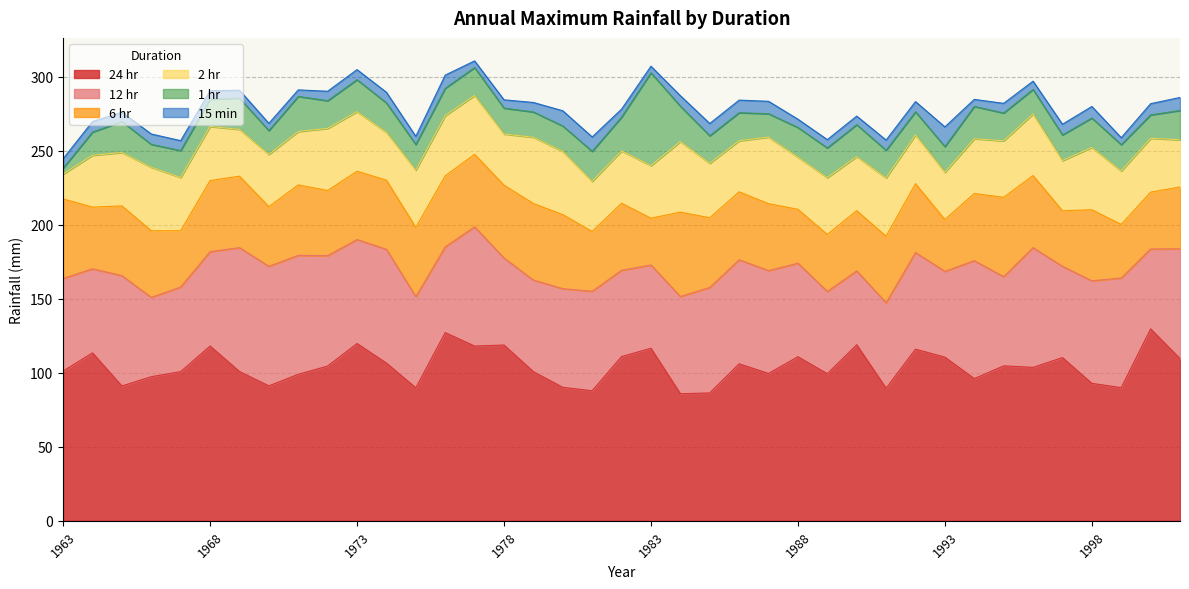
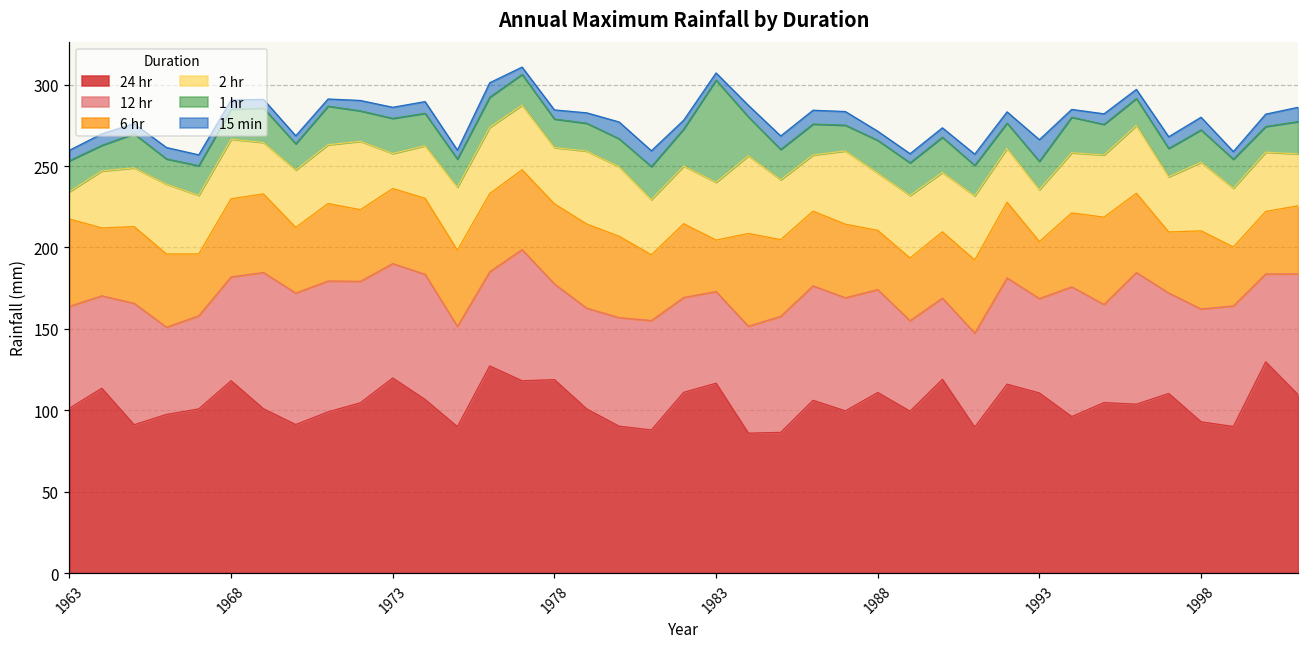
  {
    "24 hr": {
      "1963": 101,
      "1968": 118,
      "1973": 120,
      "1978": 119,
      "1983": 117,
      "1988": 111,
      "1993": 111,
      "1998": 93
    },
    "12 hr": {
      "1963": 63,
      "1968": 64,
      "1973": 70,
      "1978": 59,
      "1983": 56,
      "1988": 63,
      "1993": 58,
      "1998": 69
    },
    "6 hr": {
      "1963": 54,
      "1968": 48,
      "1973": 46,
      "1978": 49,
      "1983": 32,
      "1988": 36,
      "1993": 35,
      "1998": 48
    },
    "2 hr": {
      "1963": 17,
      "1968": 37,
-     "1973": 40,
+     "1973": 22,
      "1978": 35,
      "1983": 36,
      "1988": 35,
      "1993": 32,
      "1998": 42
    },
    "1 hr": {
-     "1963": 4,
+     "1963": 19,
      "1973": 22,
      "1978": 18,
      "1983": 63,
      "1988": 20,
      "1993": 17,
      "1998": 20
    },
    "15 min": {
      "1963": 6,
      "1973": 7,
      "1978": 6,
      "1983": 4,
      "1988": 6,
      "1993": 13,
      "1998": 8
    }
  }
